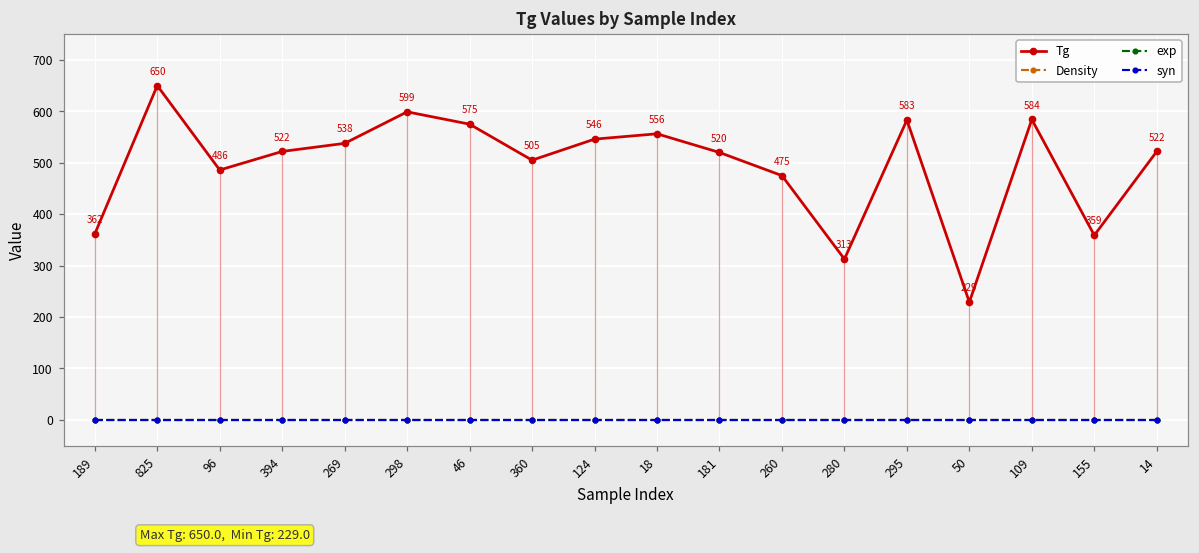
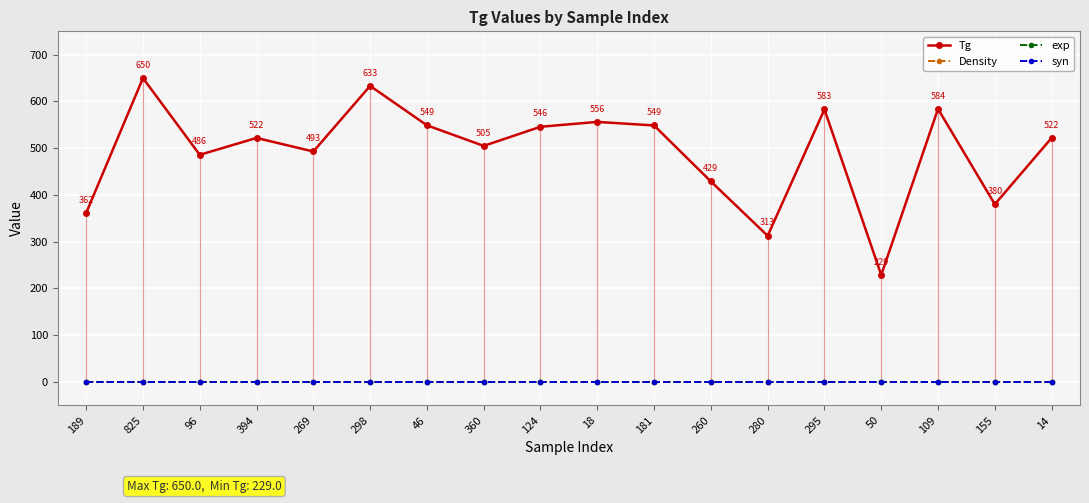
  {
    "Tg": {
      "189": 362,
      "825": 650,
      "96": 486,
      "394": 522,
-     "269": 538,
-     "298": 599,
-     "46": 575,
+     "269": 493,
+     "298": 633,
+     "46": 549,
      "360": 505,
      "124": 546,
      "18": 556,
-     "181": 520,
-     "260": 475,
+     "181": 549,
+     "260": 429,
      "280": 313,
      "295": 583,
      "50": 229,
      "109": 584,
-     "155": 359,
+     "155": 380,
      "14": 522
    },
    "syn": {
      "189": 0,
      "825": 0,
      "96": 0,
      "394": 0,
      "269": 0,
      "298": 0,
      "46": 0,
      "360": 0,
      "124": 0,
      "18": 0,
      "181": 0,
      "260": 0,
      "280": 0,
      "295": 0,
      "50": 0,
      "109": 0,
      "155": 0,
      "14": 0
    }
  }
